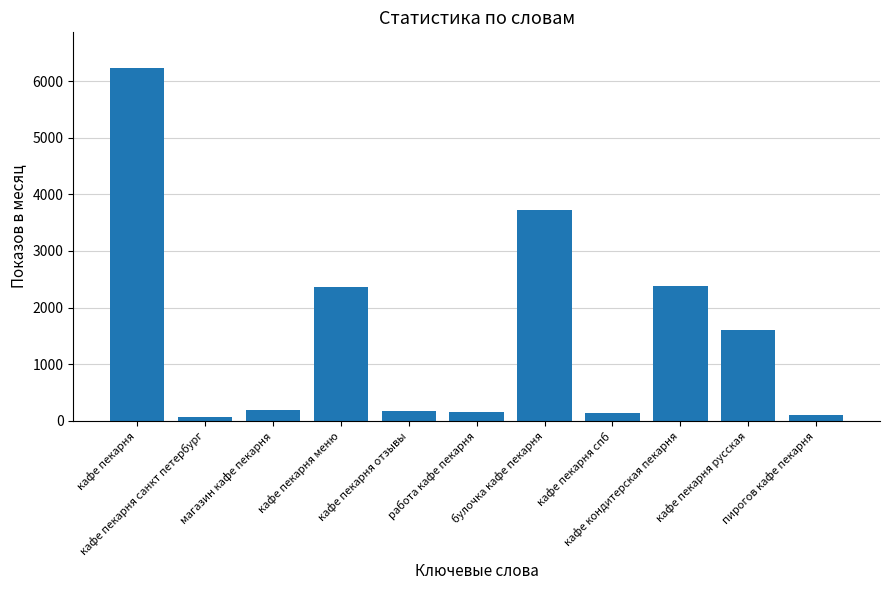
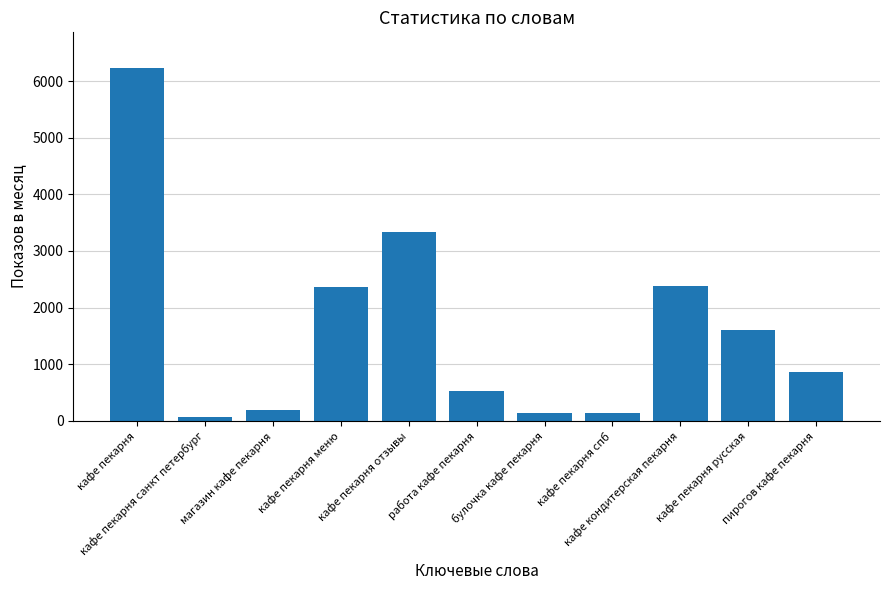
  {
    "кафе пекарня": 6200,
    "кафе пекарня санкт петербург": 100,
    "магазин кафе пекарня": 200,
    "кафе пекарня меню": 2400,
-   "кафе пекарня отзывы": 200,
-   "работа кафе пекарня": 200,
-   "булочка кафе пекарня": 3700,
+   "кафе пекарня отзывы": 3300,
+   "работа кафе пекарня": 500,
+   "булочка кафе пекарня": 100,
    "кафе пекарня спб": 100,
    "кафе кондитерская пекарня": 2400,
    "кафе пекарня русская": 1600,
-   "пирогов кафе пекарня": 100
+   "пирогов кафе пекарня": 900
  }
